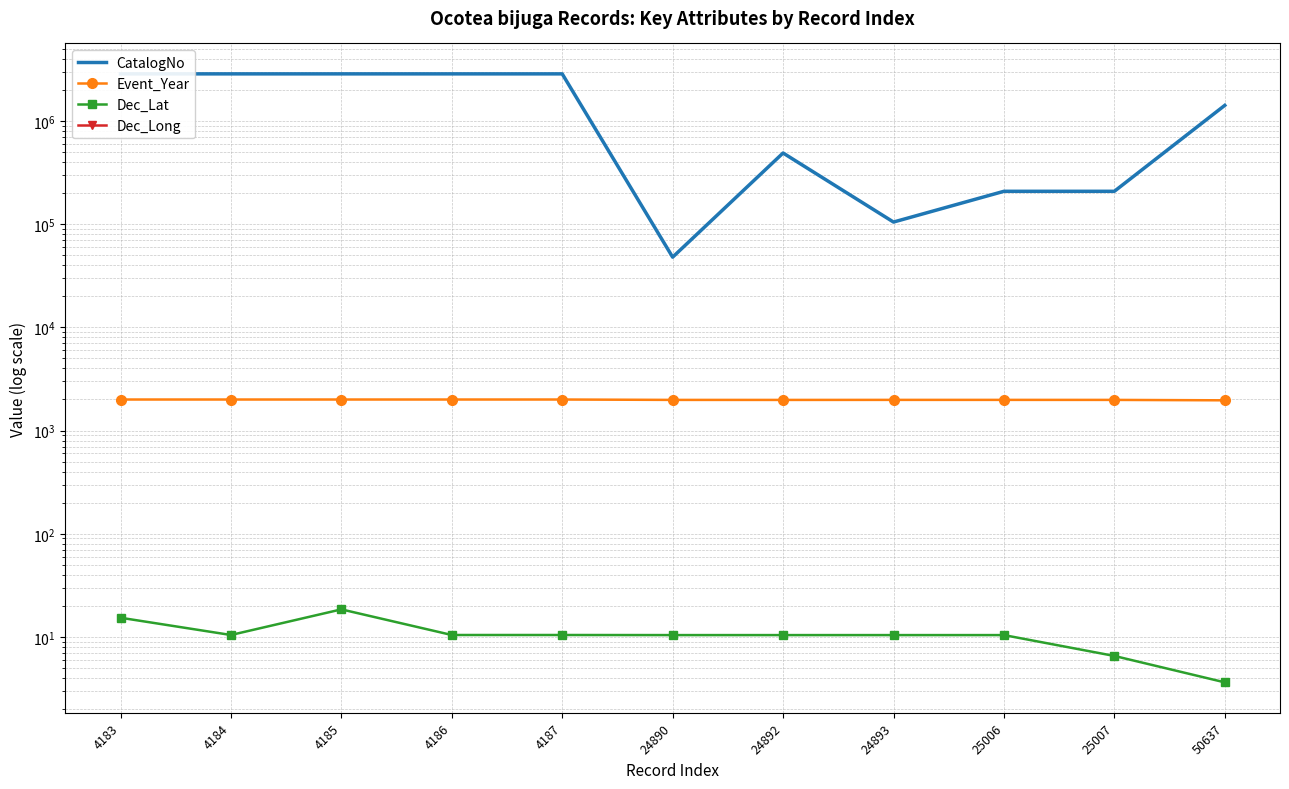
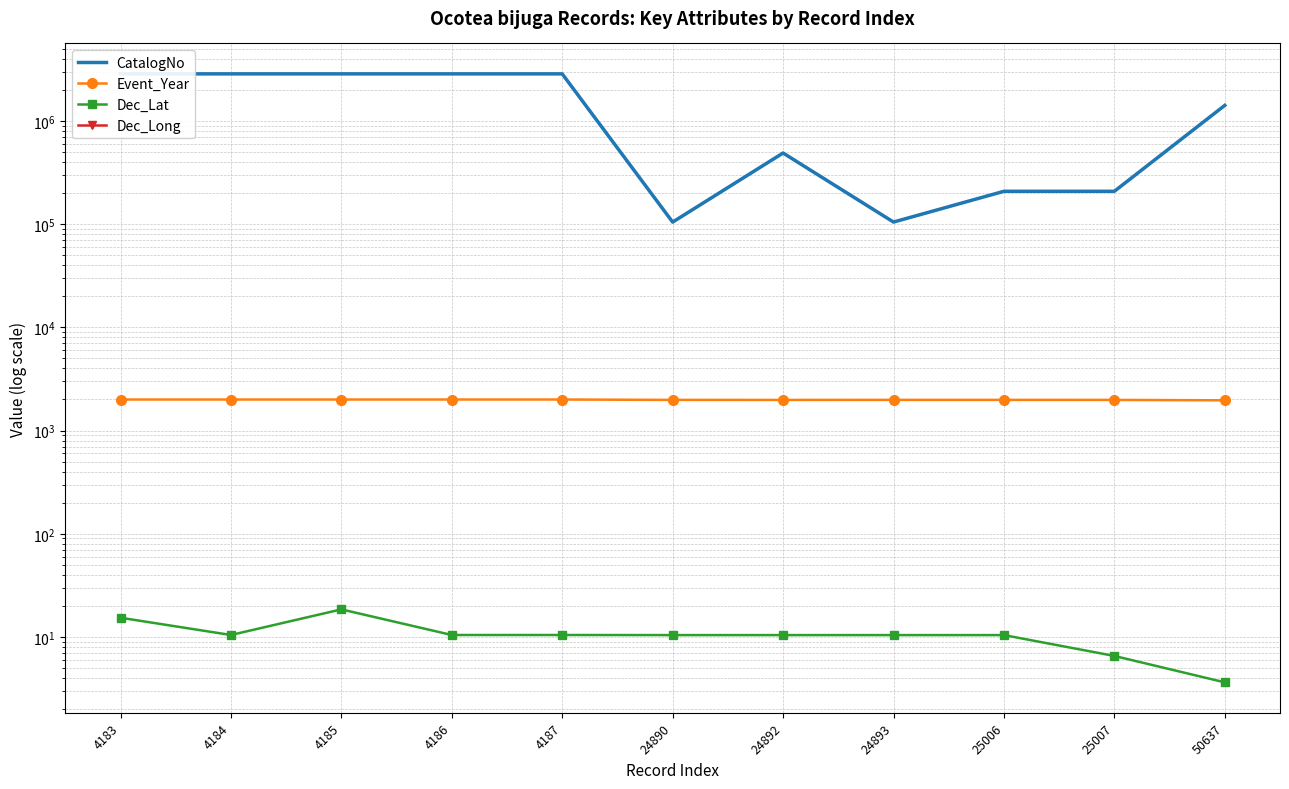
  {
    "CatalogNo": {
      "4184": 2900000,
      "4185": 2900000,
      "4186": 2900000,
      "4187": 2900000,
-     "24890": 50000,
+     "24890": 100000,
      "24892": 500000,
      "24893": 100000,
      "25006": 210000,
      "25007": 210000,
      "50637": 1400000
    },
    "Event_Year": {
      "4183": 2000,
      "4184": 2000,
      "4185": 2000,
      "4186": 2000,
      "4187": 2000,
      "24890": 2000,
      "24892": 2000,
      "24893": 2000,
      "25006": 2000,
      "25007": 2000,
      "50637": 2000
    },
    "Dec_Lat": {
      "4183": 15,
      "4184": 10,
      "4185": 19,
      "4186": 10,
      "4187": 10,
      "24890": 10,
      "24892": 10,
      "24893": 10,
      "25006": 10,
      "25007": 7,
      "50637": 3.6
    }
  }
